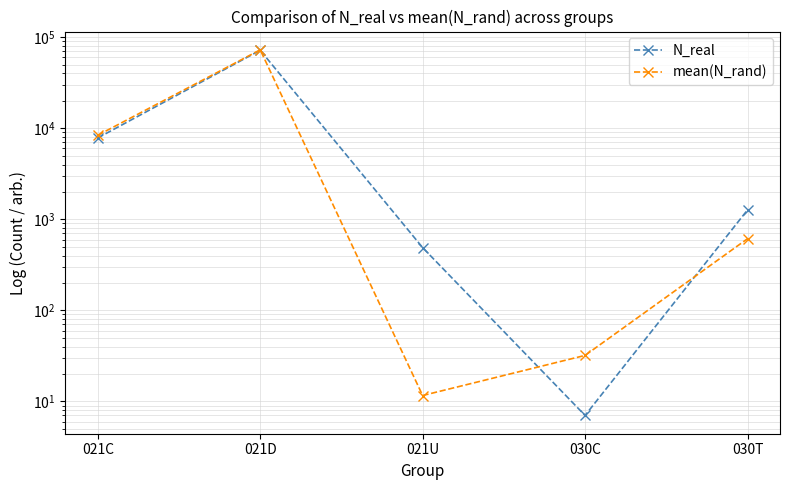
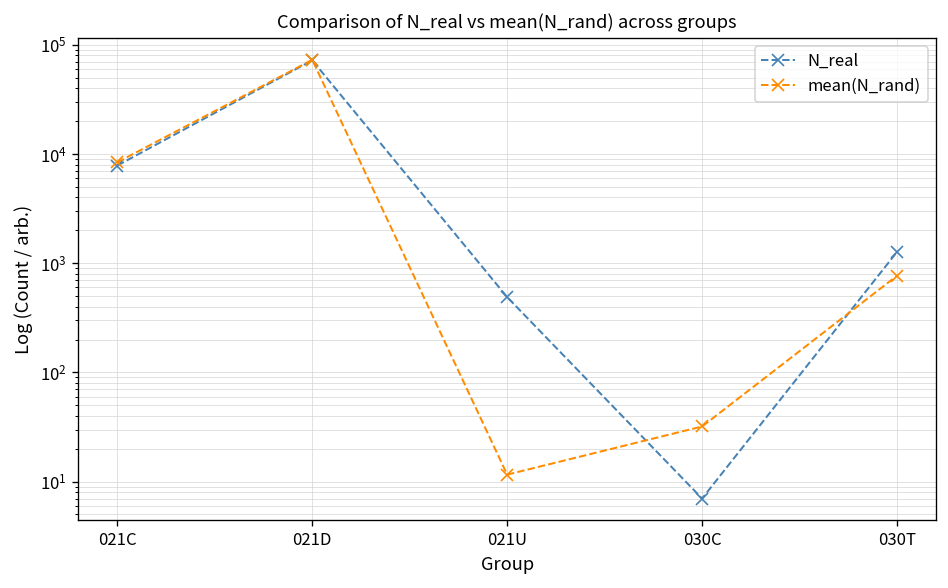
  {
    "N_real": {
      "021C": 8000,
      "021U": 500,
      "030C": 7,
      "030T": 1300
    },
    "mean(N_rand)": {
      "021C": 8000,
      "021U": 12,
      "030C": 32,
-     "030T": 600
+     "030T": 800
    }
  }
